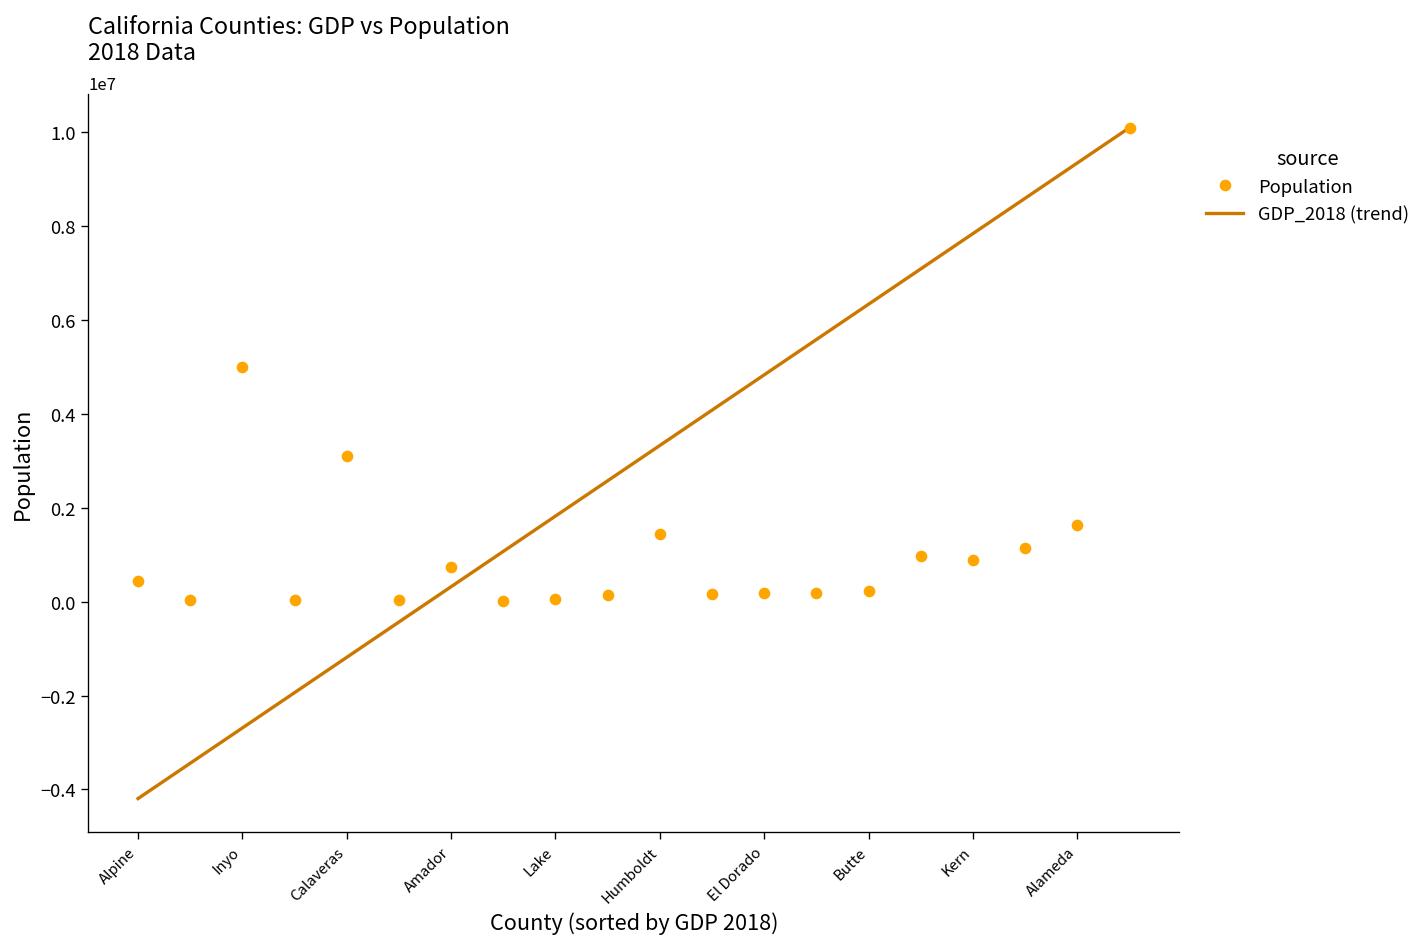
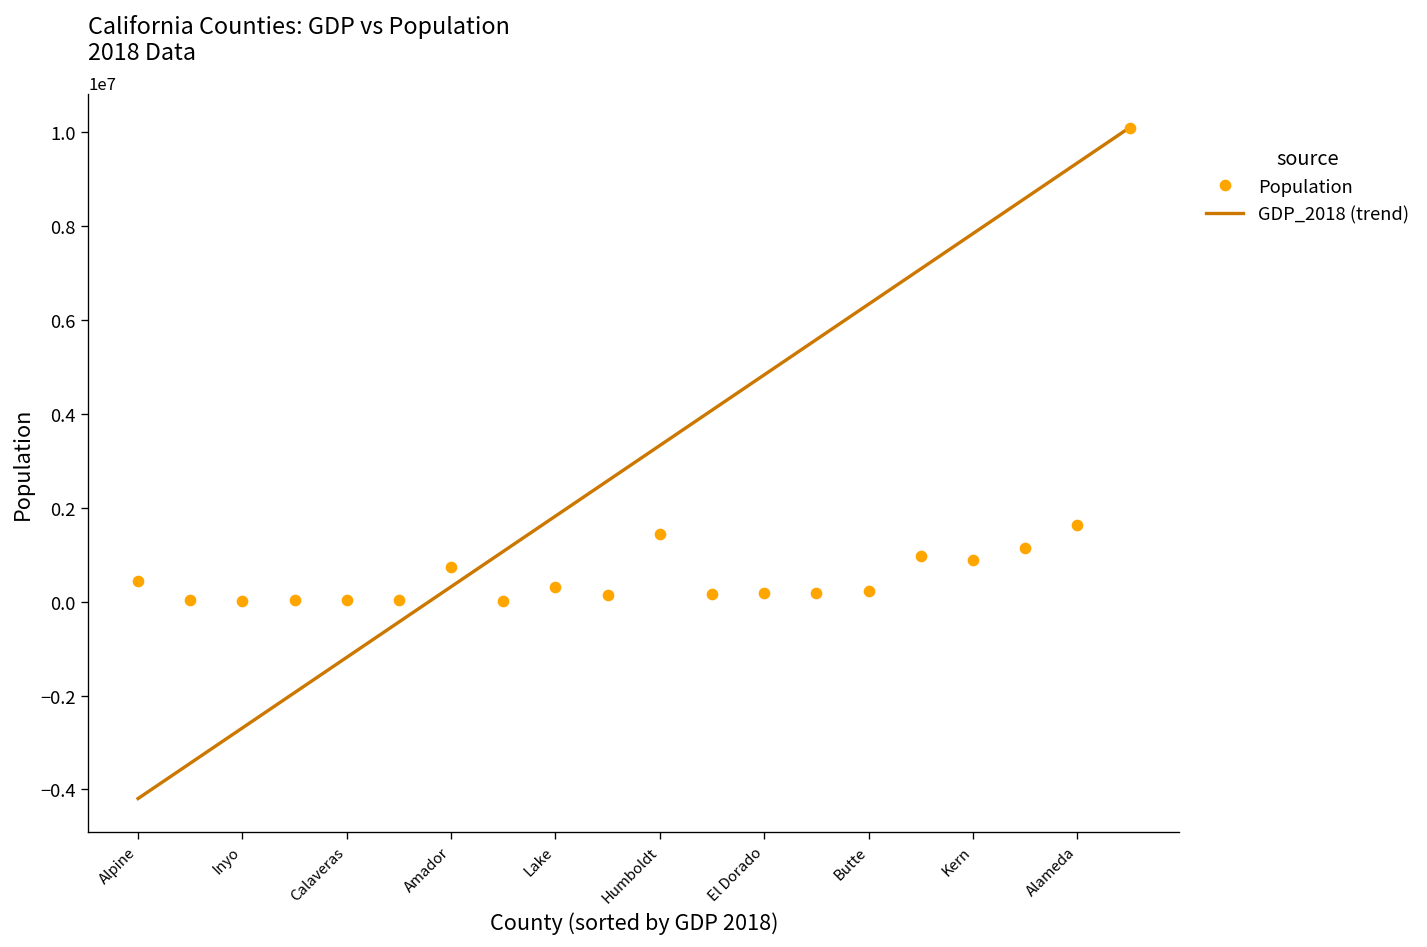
  {
    "Population": {
      "Alpine": 400000,
-     "Inyo": 5000000,
-     "Calaveras": 3100000,
+     "Inyo": 0,
+     "Calaveras": 0,
      "Amador": 700000,
-     "Lake": 100000,
+     "Lake": 300000,
      "Humboldt": 1400000,
      "El Dorado": 200000,
      "Butte": 200000,
      "Kern": 900000,
      "Alameda": 1600000
    },
    "GDP_2018 (trend)": {
      "Alpine": -4200000,
      "Inyo": -2700000,
      "Calaveras": -1200000,
      "Amador": 300000,
      "Lake": 1800000,
      "Humboldt": 3300000,
      "El Dorado": 4800000,
      "Butte": 6300000,
      "Kern": 7800000,
      "Alameda": 9300000
    }
  }
